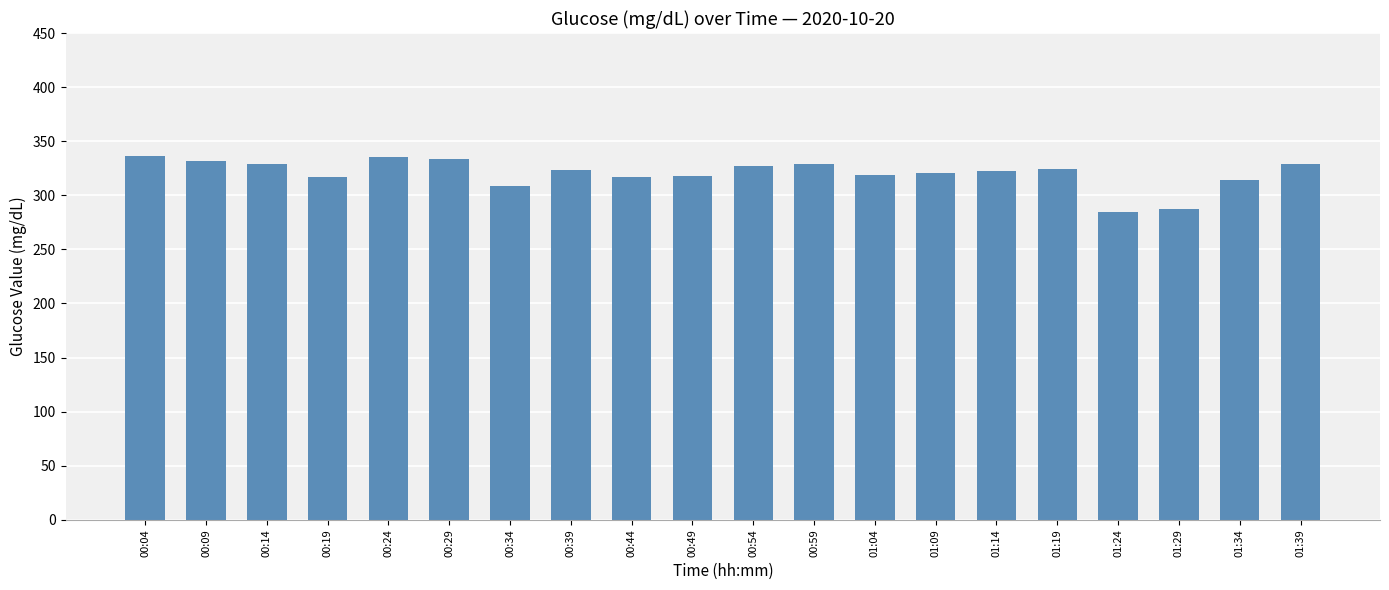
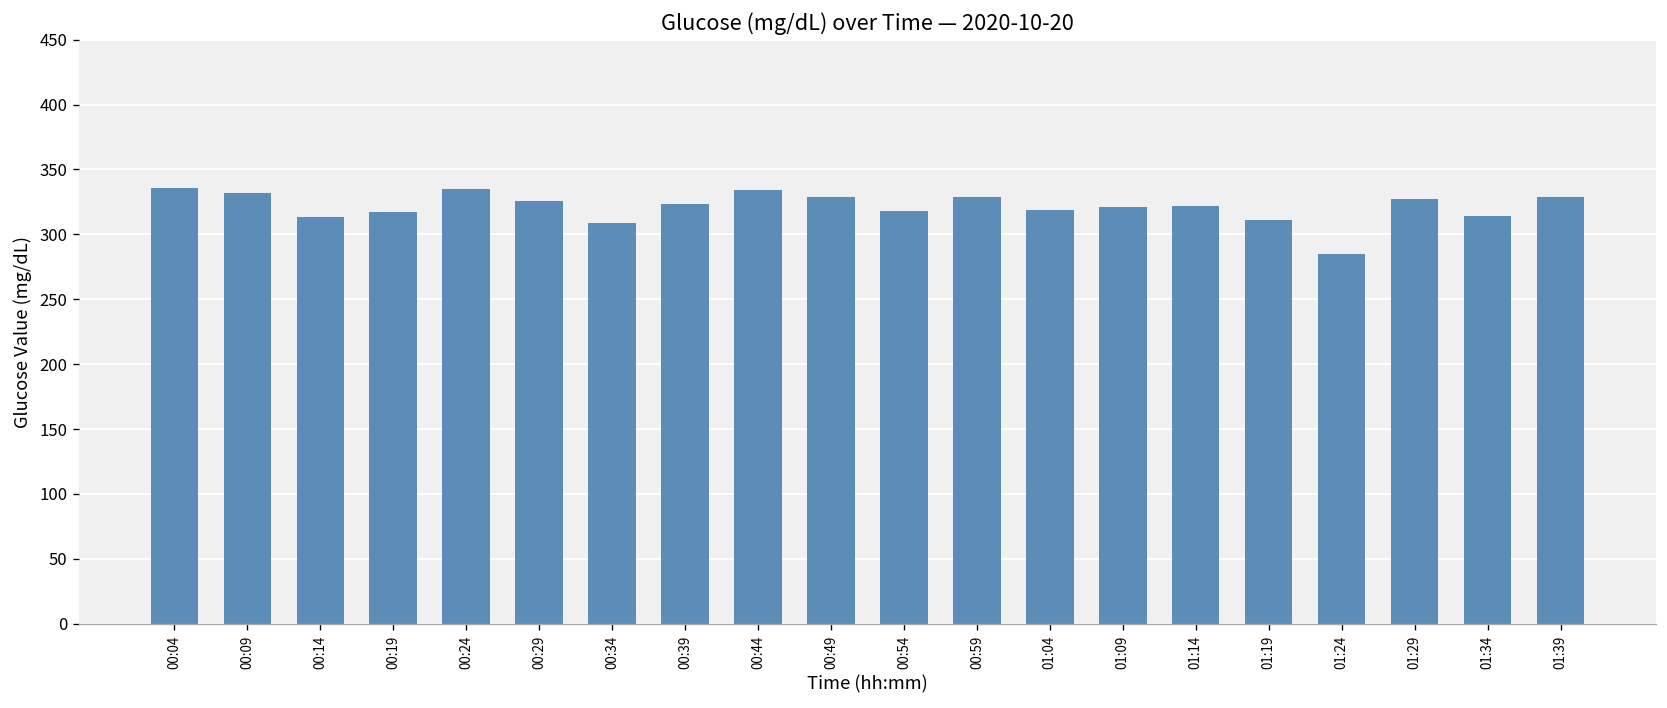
  {
    "00:04": 336,
    "00:09": 332,
-   "00:14": 329,
+   "00:14": 313,
    "00:19": 317,
    "00:24": 335,
-   "00:29": 334,
+   "00:29": 326,
    "00:34": 309,
    "00:39": 323,
-   "00:44": 317,
-   "00:49": 318,
-   "00:54": 327,
+   "00:44": 334,
+   "00:49": 329,
+   "00:54": 318,
    "00:59": 329,
    "01:04": 319,
    "01:09": 321,
    "01:14": 322,
-   "01:19": 324,
+   "01:19": 311,
    "01:24": 285,
-   "01:29": 287,
+   "01:29": 327,
    "01:34": 314,
    "01:39": 329
  }
